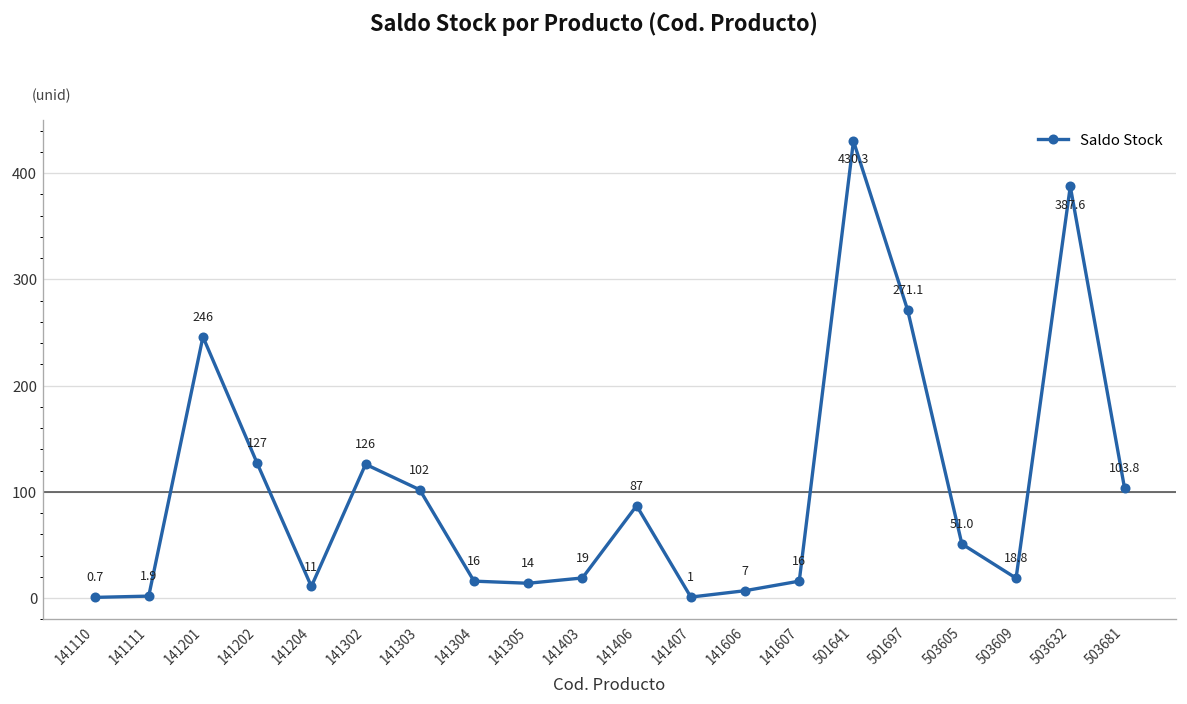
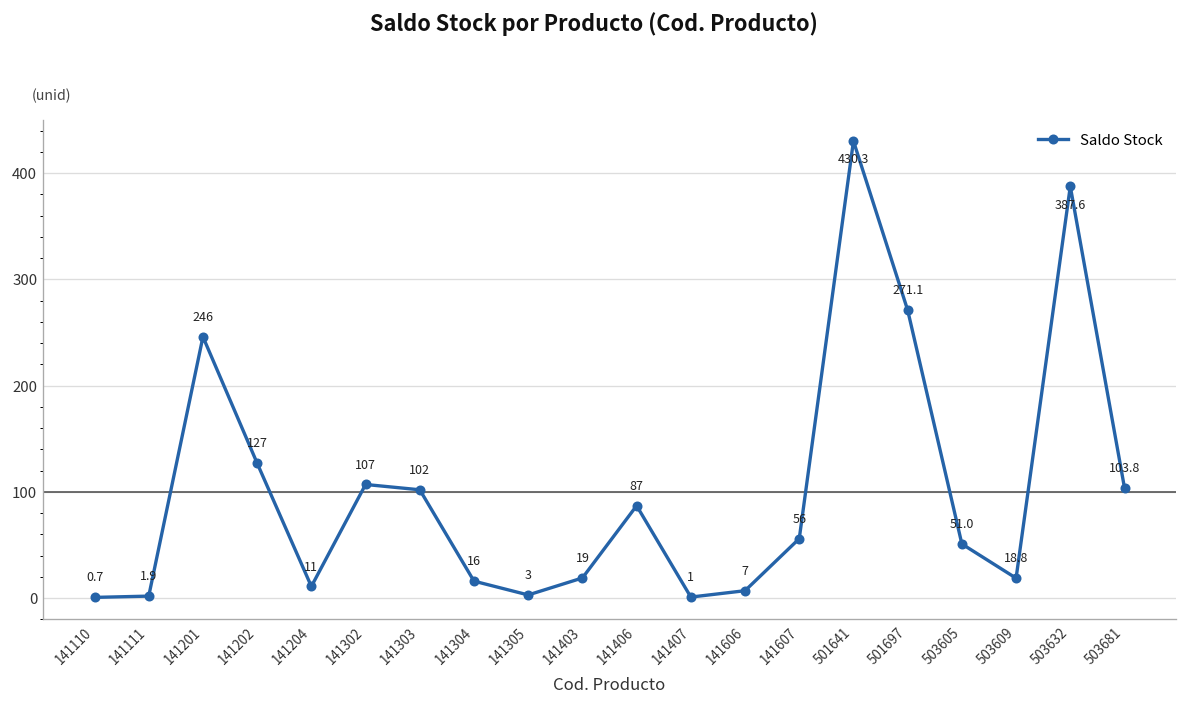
  {
    "141110": 0.7,
    "141111": 1.9,
    "141201": 246,
    "141202": 127,
    "141204": 11,
-   "141302": 126,
+   "141302": 107,
    "141303": 102,
    "141304": 16,
-   "141305": 14,
+   "141305": 3,
    "141403": 19,
    "141406": 87,
    "141407": 1,
    "141606": 7,
-   "141607": 16,
+   "141607": 56,
    "501641": 430.3,
    "501697": 271.1,
    "503605": 51.0,
    "503609": 18.8,
    "503632": 387.6,
    "503681": 103.8
  }
